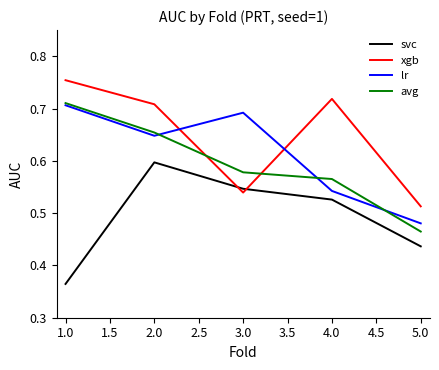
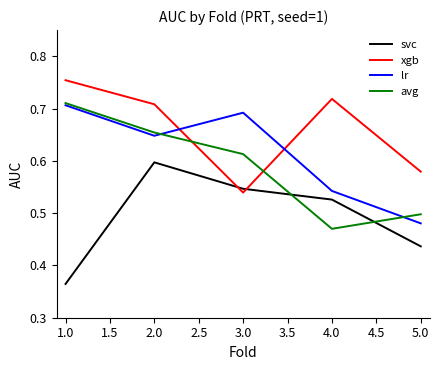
  {
    "svc": {
      "1.0": 0.36,
      "2.0": 0.60,
      "3.0": 0.55,
      "4.0": 0.53,
      "5.0": 0.44
    },
    "xgb": {
      "1.0": 0.75,
      "2.0": 0.71,
      "3.0": 0.54,
      "4.0": 0.72,
-     "5.0": 0.51
+     "5.0": 0.58
    },
    "lr": {
      "2.0": 0.65,
      "3.0": 0.69,
      "4.0": 0.54,
      "5.0": 0.48
    },
    "avg": {
      "2.0": 0.65,
-     "3.0": 0.58,
-     "4.0": 0.57,
-     "5.0": 0.46
+     "3.0": 0.61,
+     "4.0": 0.47,
+     "5.0": 0.50
    }
  }
